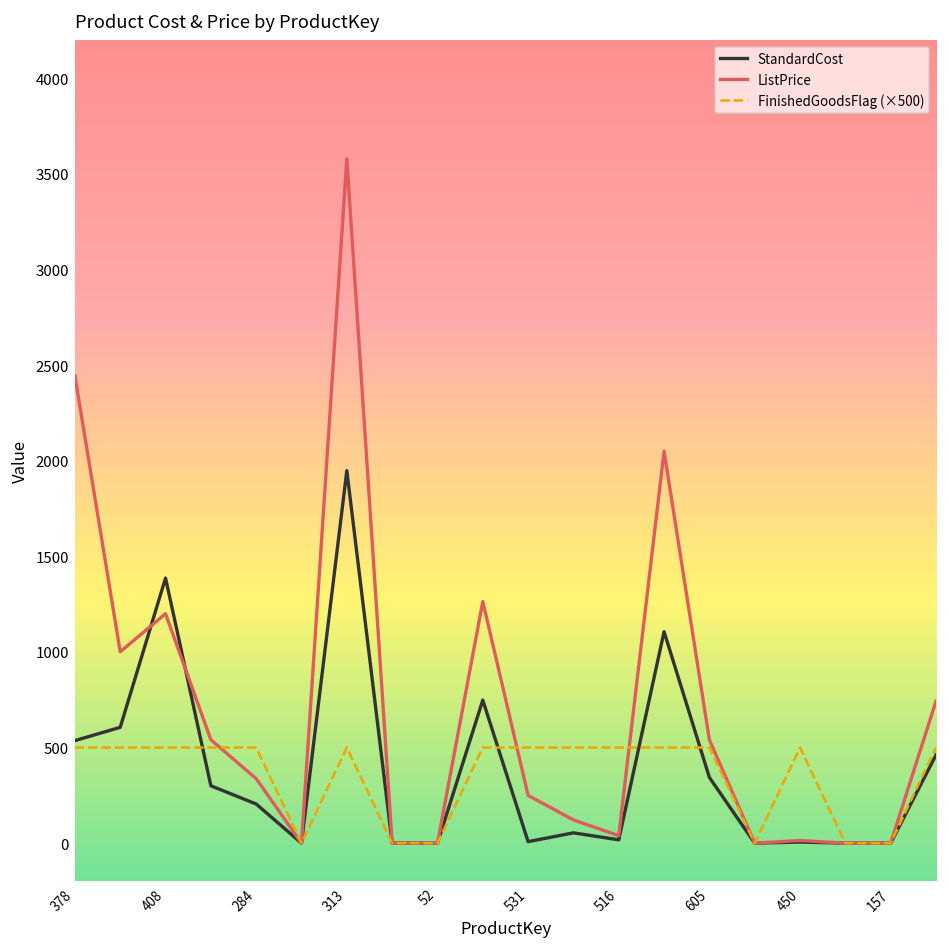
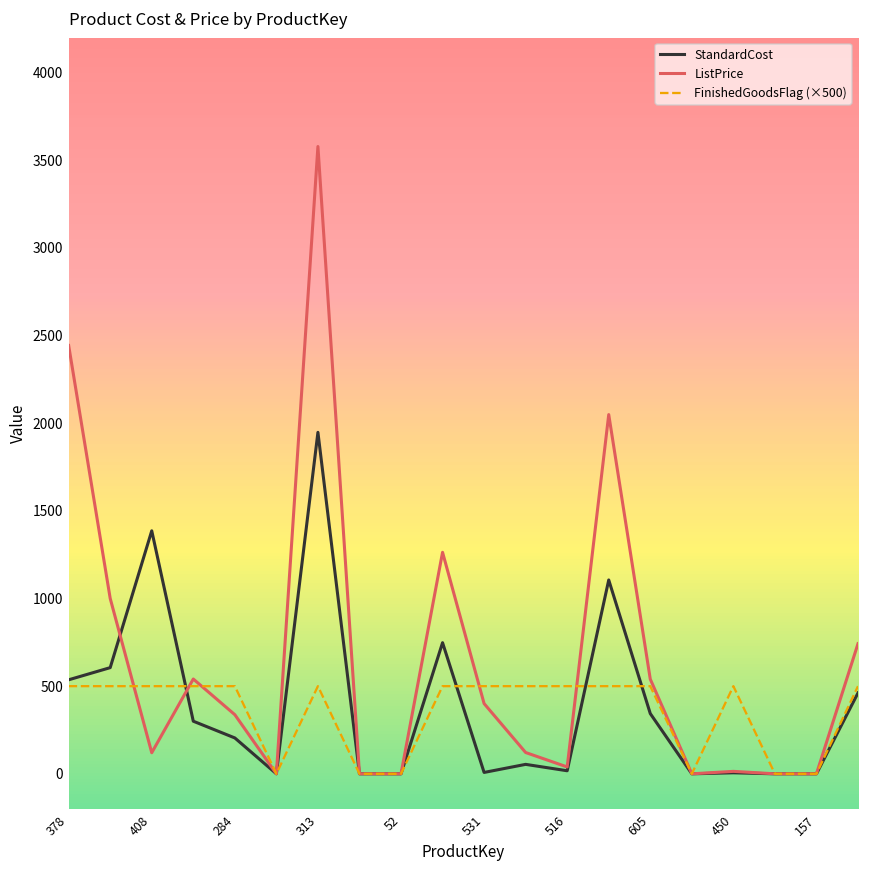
  {
    "StandardCost": {
      "378": 540,
      "408": 1390,
      "284": 200,
      "313": 1950,
      "531": 10,
      "516": 20,
      "605": 340
    },
    "ListPrice": {
      "378": 2440,
-     "408": 1200,
+     "408": 120,
      "284": 340,
      "313": 3580,
-     "531": 250,
+     "531": 400,
      "516": 40,
      "605": 540
    },
    "FinishedGoodsFlag (×500)": {
      "378": 500,
      "408": 500,
      "284": 500,
      "313": 500,
      "531": 500,
      "516": 500,
      "605": 500,
      "450": 500
    }
  }
